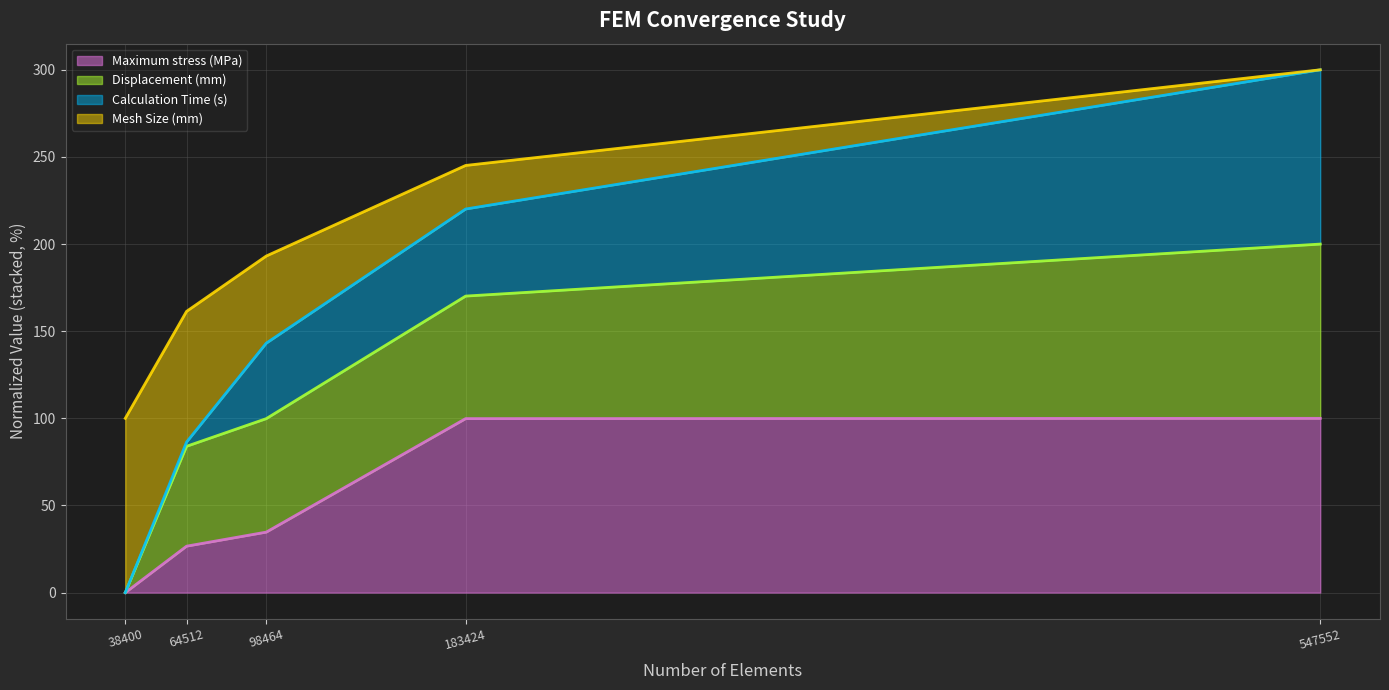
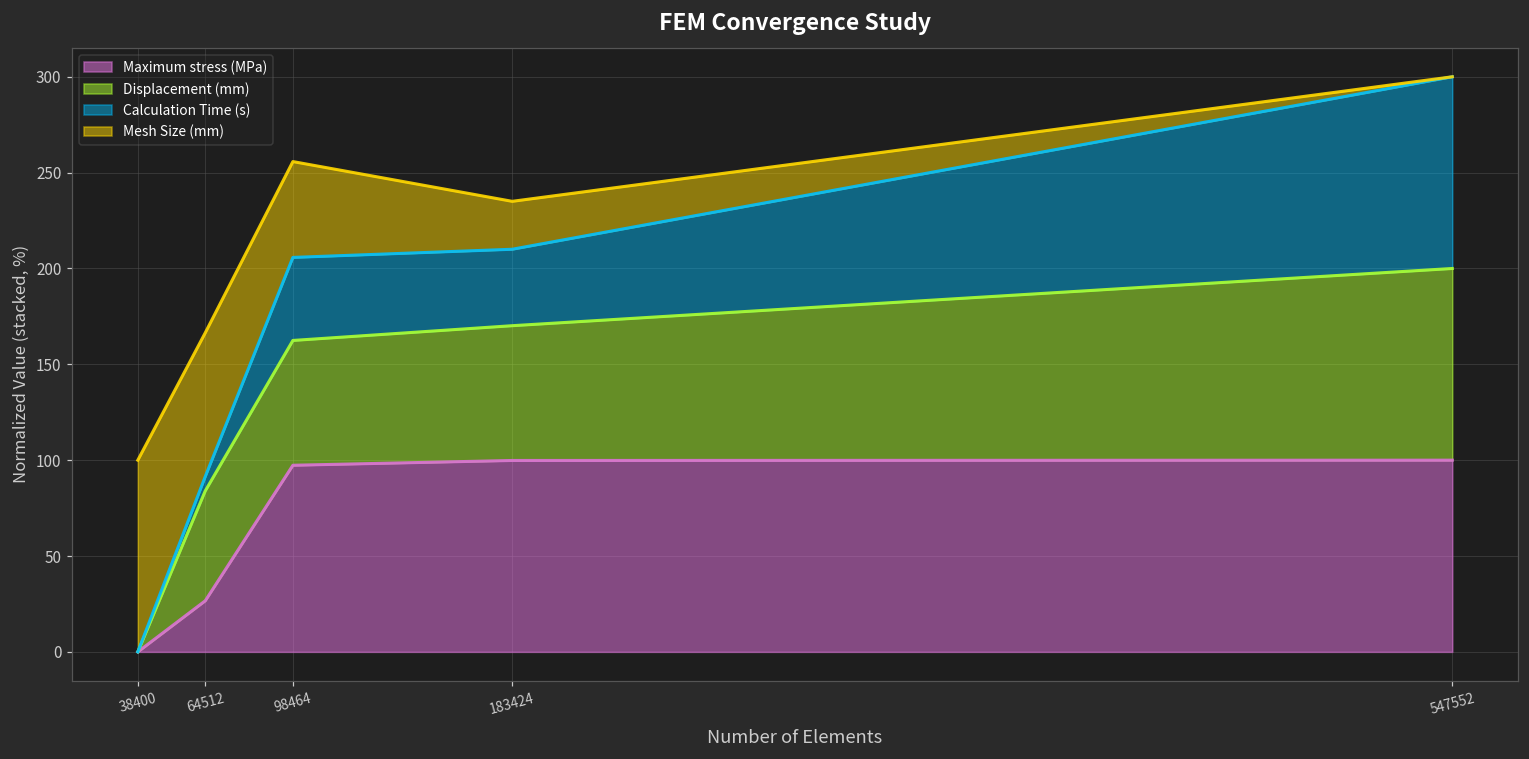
  {
    "Maximum stress (MPa)": {
      "64512": 27,
-     "98464": 35,
+     "98464": 97,
      "183424": 100,
      "547552": 100
    },
    "Displacement (mm)": {
      "64512": 57,
      "98464": 65,
      "183424": 70,
      "547552": 100
    },
    "Calculation Time (s)": {
-     "64512": 2,
+     "64512": 7,
      "98464": 43,
-     "183424": 50
+     "183424": 40
    },
    "Mesh Size (mm)": {
      "38400": 100,
      "64512": 75,
      "98464": 50,
      "183424": 25
    }
  }
